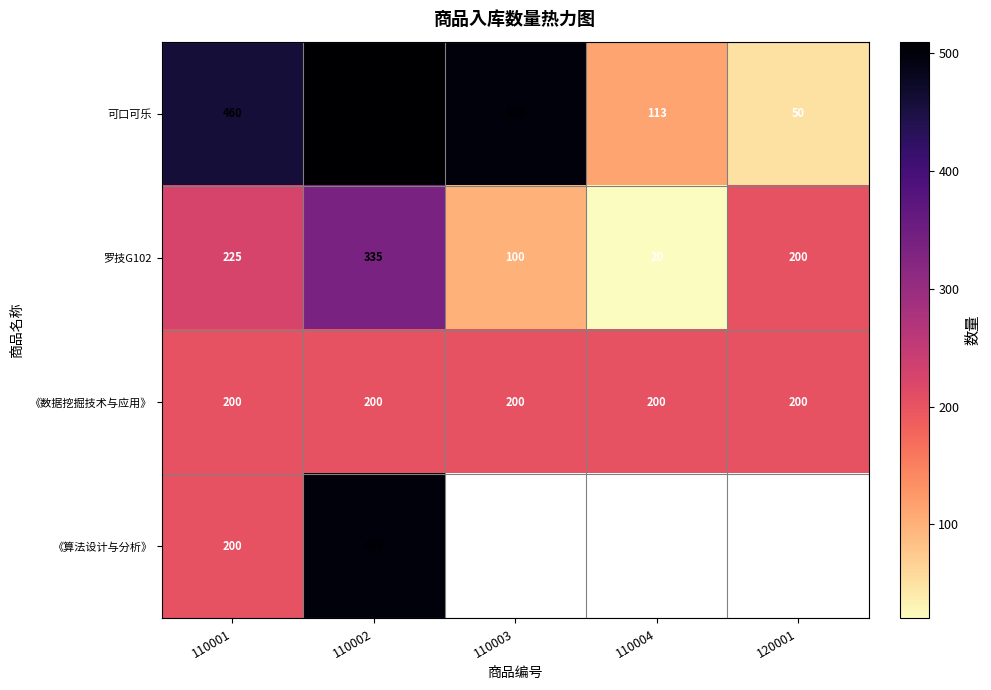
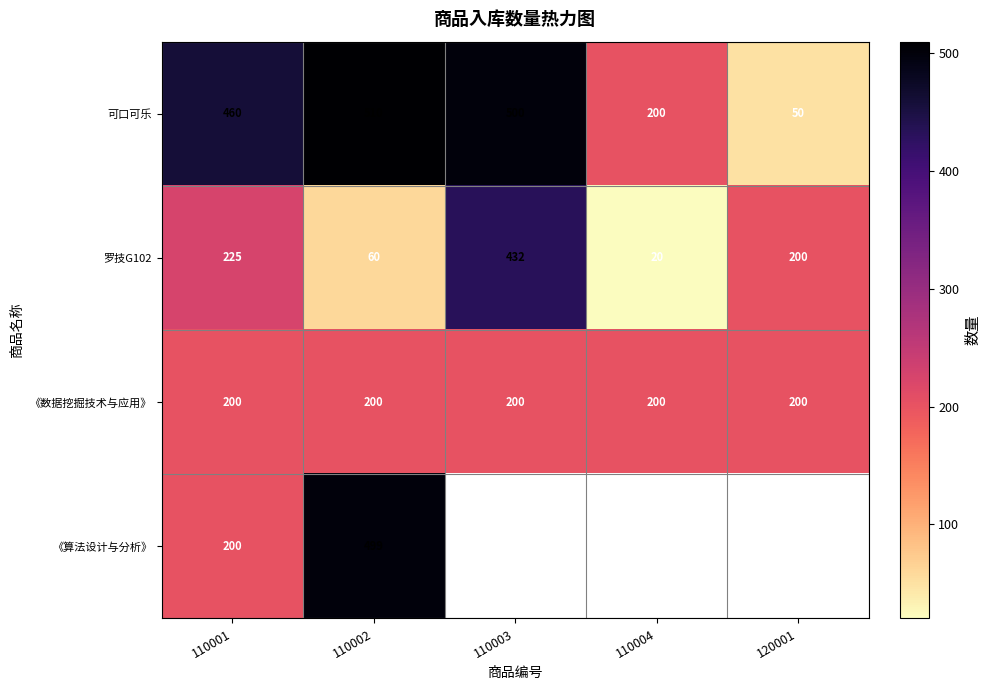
  {
    "可口可乐": {
      "110001": 460,
-     "110004": 113,
+     "110004": 200,
      "120001": 50
    },
    "罗技G102": {
      "110001": 225,
-     "110002": 335,
-     "110003": 100,
+     "110002": 60,
+     "110003": 432,
      "110004": 20,
      "120001": 200
    },
    "《数据挖掘技术与应用》": {
      "110001": 200,
      "110002": 200,
      "110003": 200,
      "110004": 200,
      "120001": 200
    },
    "《算法设计与分析》": {
      "110001": 200
    }
  }
